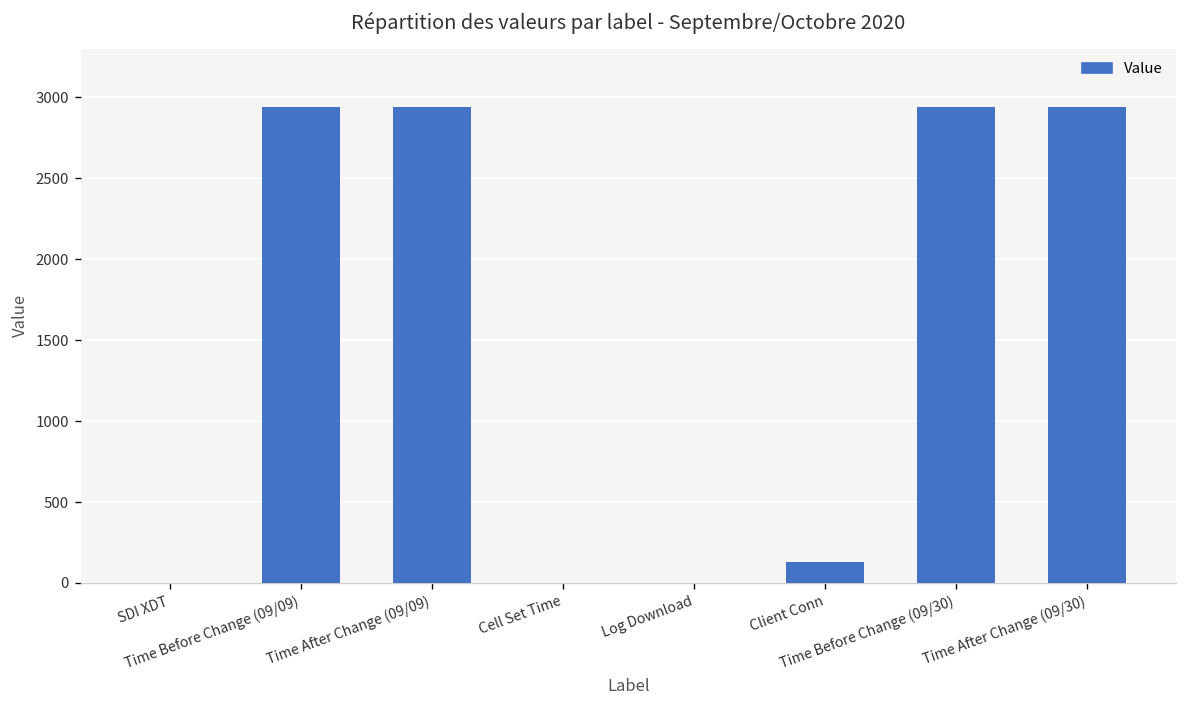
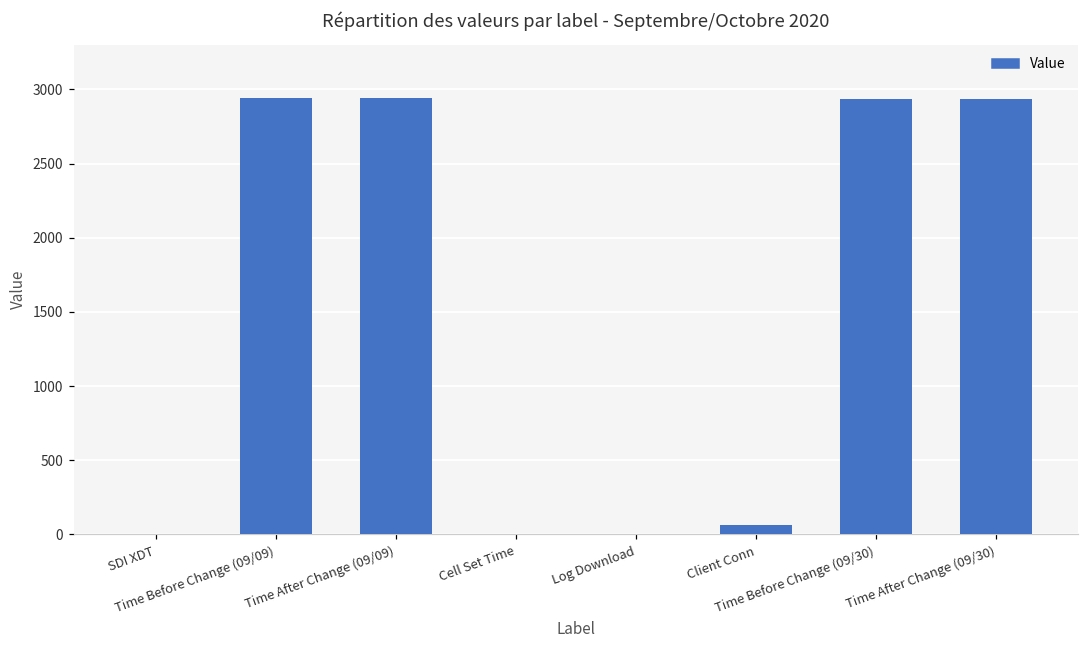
  {
    "SDI XDT": 0,
    "Time Before Change (09/09)": 2940,
    "Time After Change (09/09)": 2940,
    "Cell Set Time": 0,
    "Log Download": 0,
-   "Client Conn": 130,
+   "Client Conn": 60,
    "Time Before Change (09/30)": 2940,
    "Time After Change (09/30)": 2940
  }
